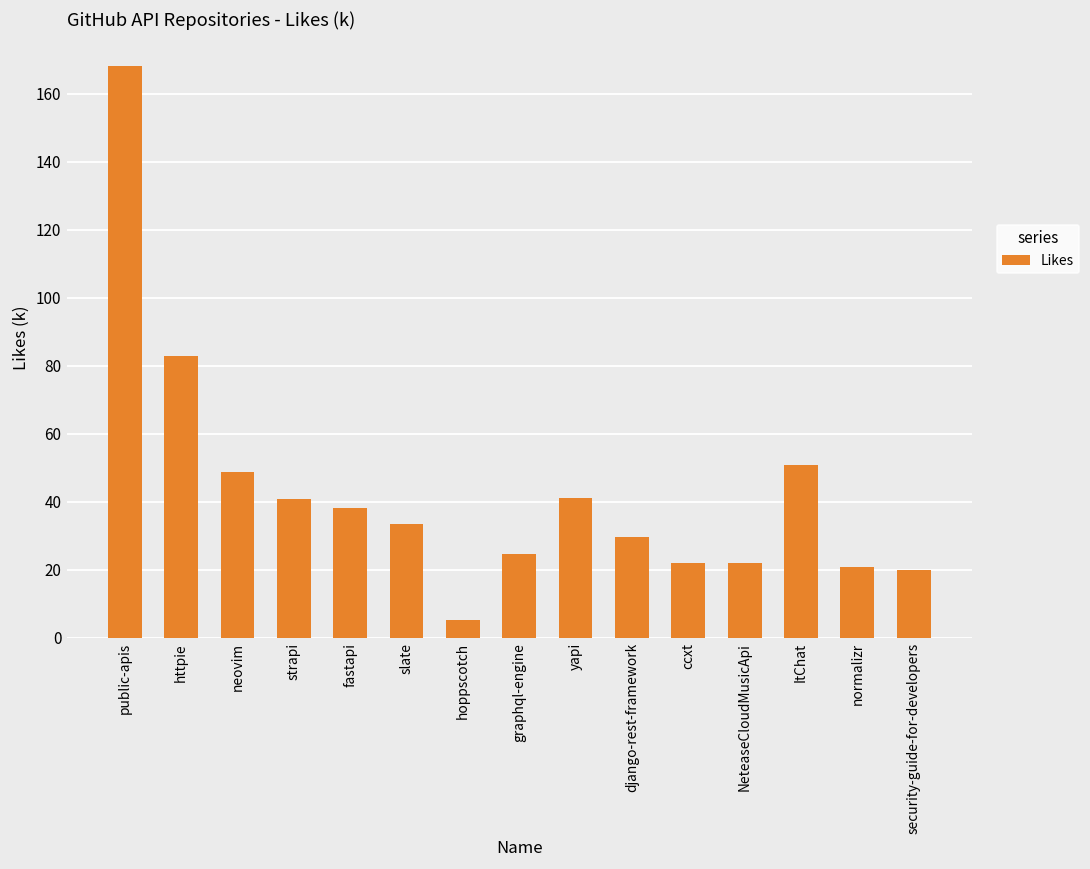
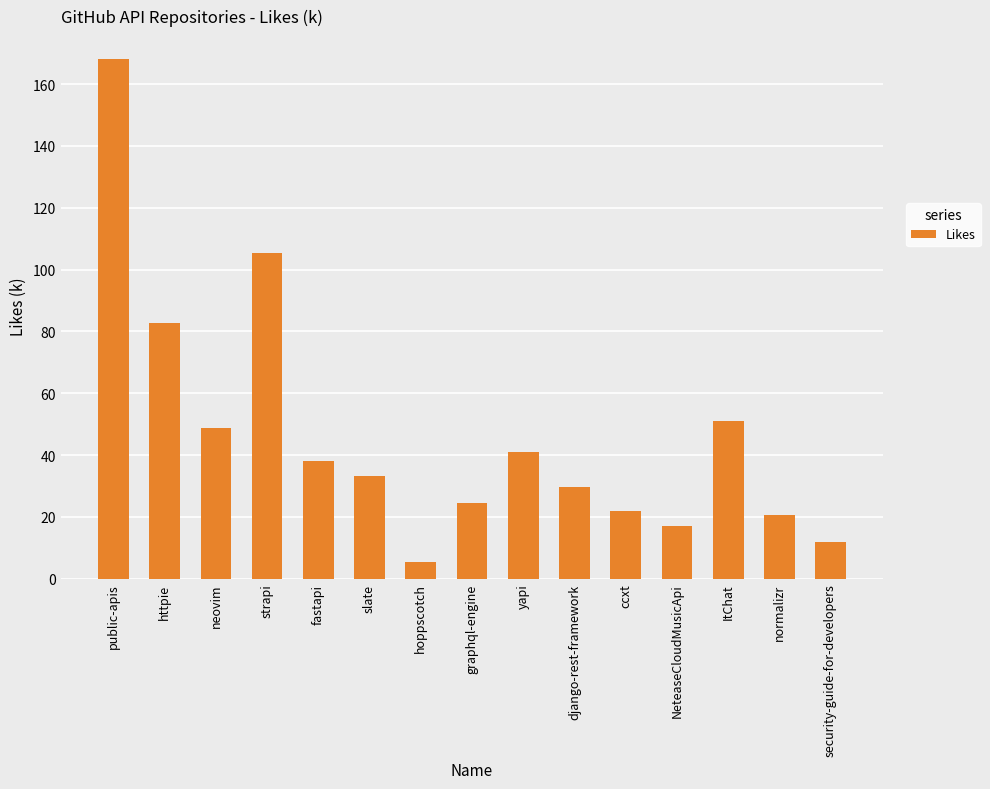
  {
    "public-apis": 168,
    "httpie": 83,
    "neovim": 49,
-   "strapi": 41,
+   "strapi": 106,
    "fastapi": 38,
    "slate": 33,
    "hoppscotch": 5,
    "graphql-engine": 25,
    "yapi": 41,
    "django-rest-framework": 30,
    "ccxt": 22,
-   "NeteaseCloudMusicApi": 22,
+   "NeteaseCloudMusicApi": 17,
    "ItChat": 51,
    "normalizr": 21,
-   "security-guide-for-developers": 20
+   "security-guide-for-developers": 12
  }
